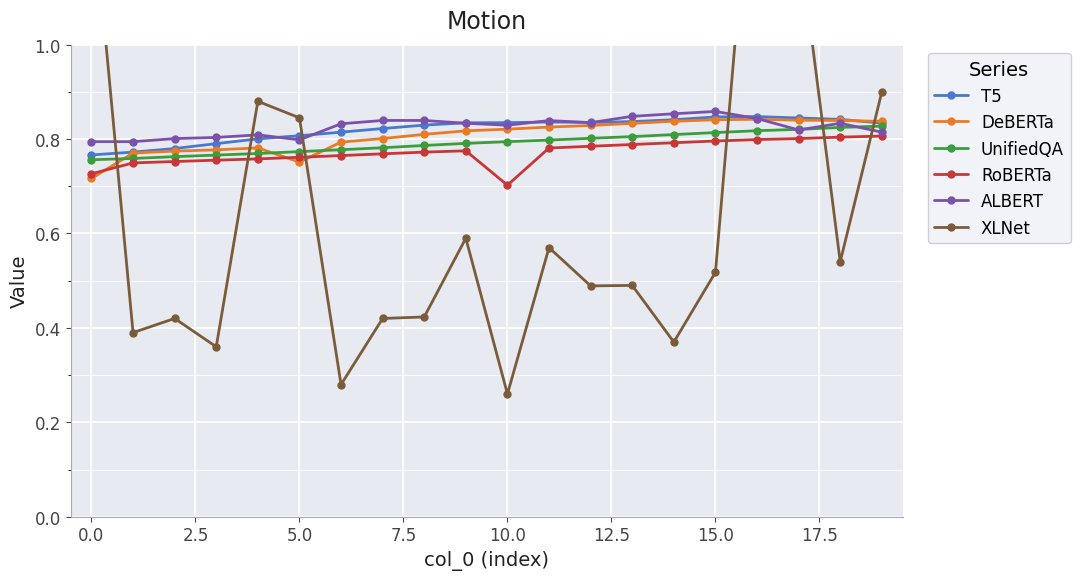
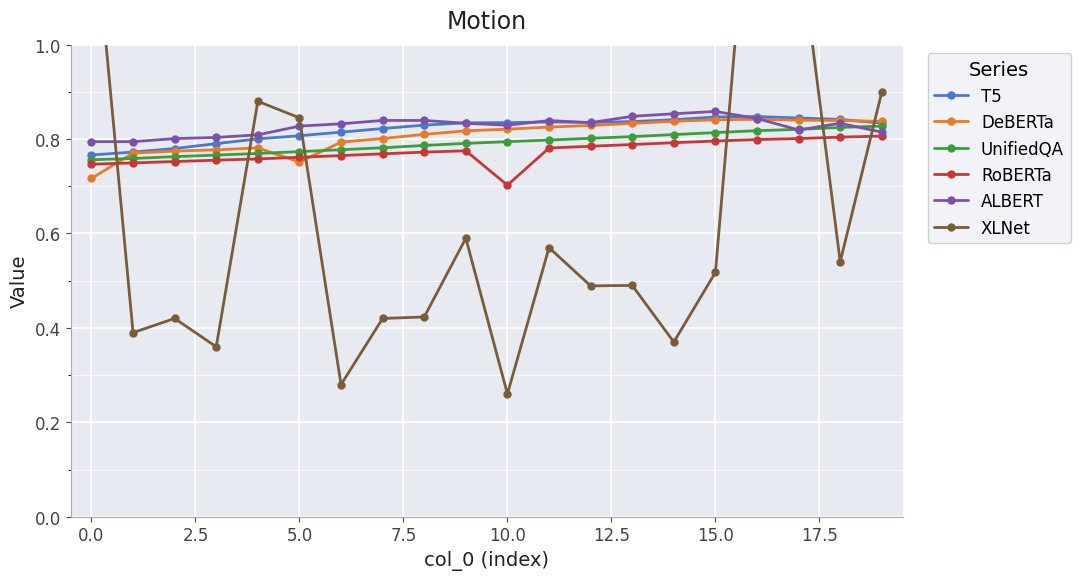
  {
    "T5": {
      "0.0": 0.77,
      "5.0": 0.81,
      "10.0": 0.83,
      "15.0": 0.85
    },
    "DeBERTa": {
      "0.0": 0.72,
      "5.0": 0.75,
      "10.0": 0.82,
      "15.0": 0.84
    },
    "UnifiedQA": {
      "0.0": 0.76,
      "5.0": 0.77,
      "10.0": 0.79,
      "15.0": 0.81
    },
    "RoBERTa": {
-     "0.0": 0.73,
+     "0.0": 0.75,
      "5.0": 0.76,
      "10.0": 0.70,
      "15.0": 0.80
    },
    "ALBERT": {
      "0.0": 0.79,
-     "5.0": 0.80,
+     "5.0": 0.83,
      "10.0": 0.83,
      "15.0": 0.86
    },
    "XLNet": {
      "5.0": 0.85,
      "10.0": 0.26,
      "15.0": 0.52
    }
  }
